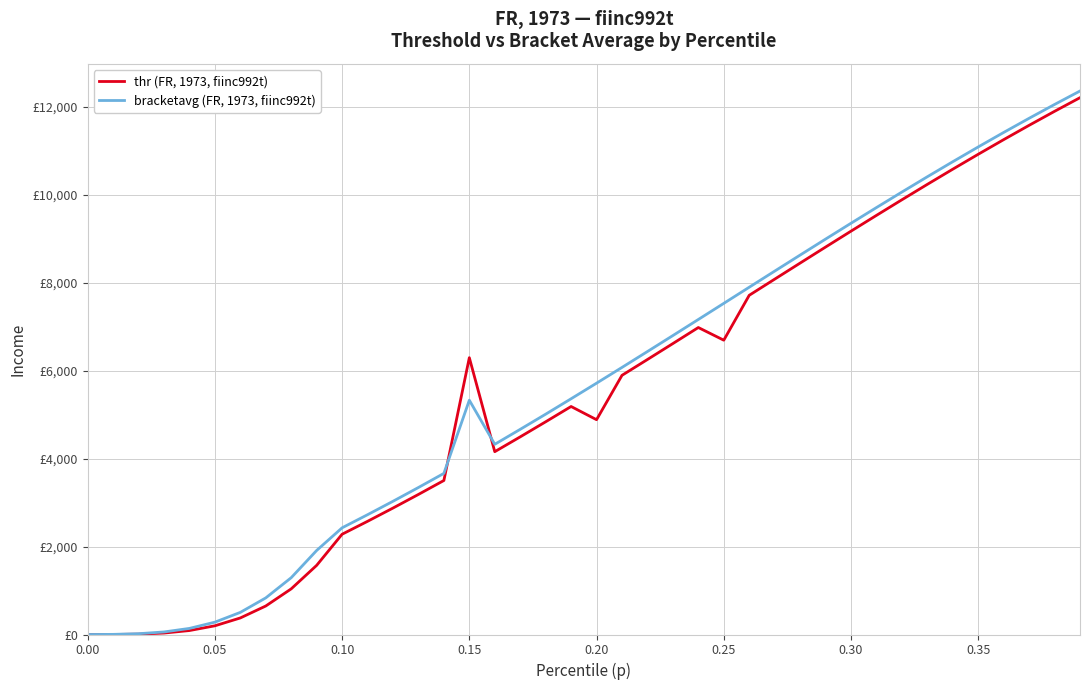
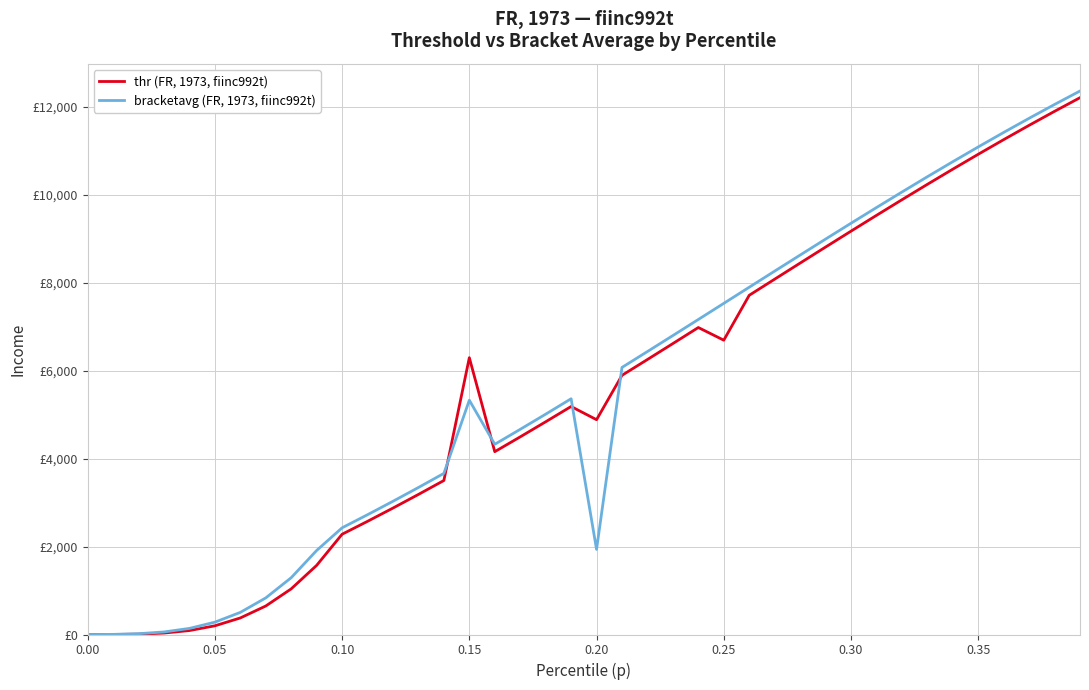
  {
    "thr (FR, 1973, fiinc992t)": {
      "0.05": "£200",
      "0.10": "£2,300",
      "0.15": "£6,300",
      "0.20": "£4,900",
      "0.25": "£6,700",
      "0.30": "£9,200",
      "0.35": "£10,900"
    },
    "bracketavg (FR, 1973, fiinc992t)": {
      "0.05": "£300",
      "0.10": "£2,400",
      "0.15": "£5,300",
-     "0.20": "£5,700",
+     "0.20": "£1,900",
      "0.25": "£7,500",
      "0.30": "£9,400",
      "0.35": "£11,100"
    }
  }
